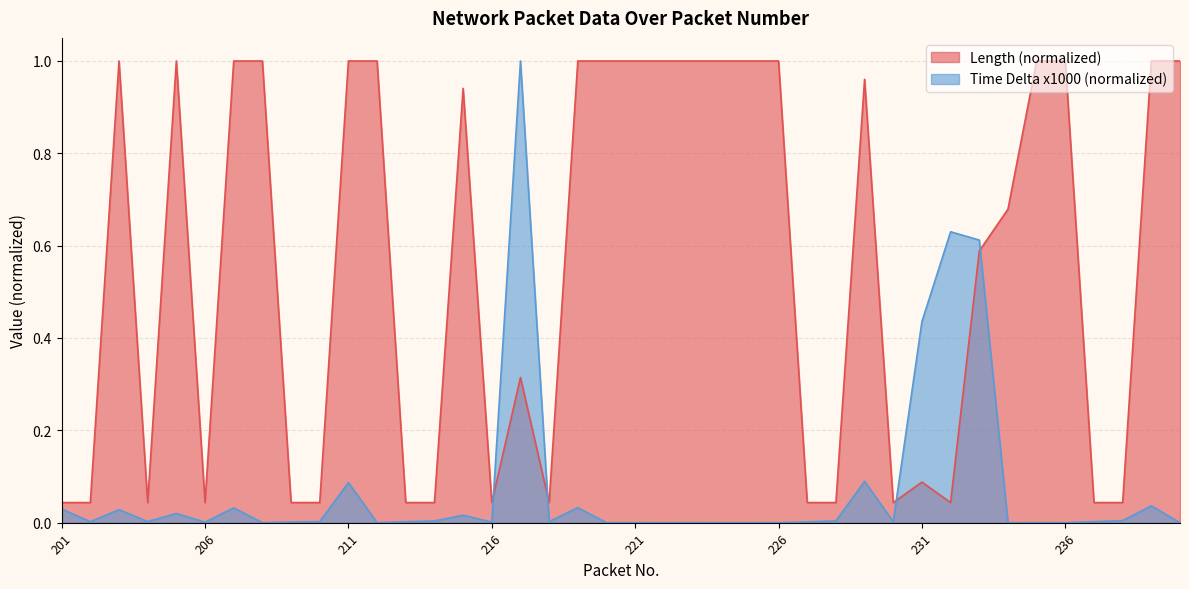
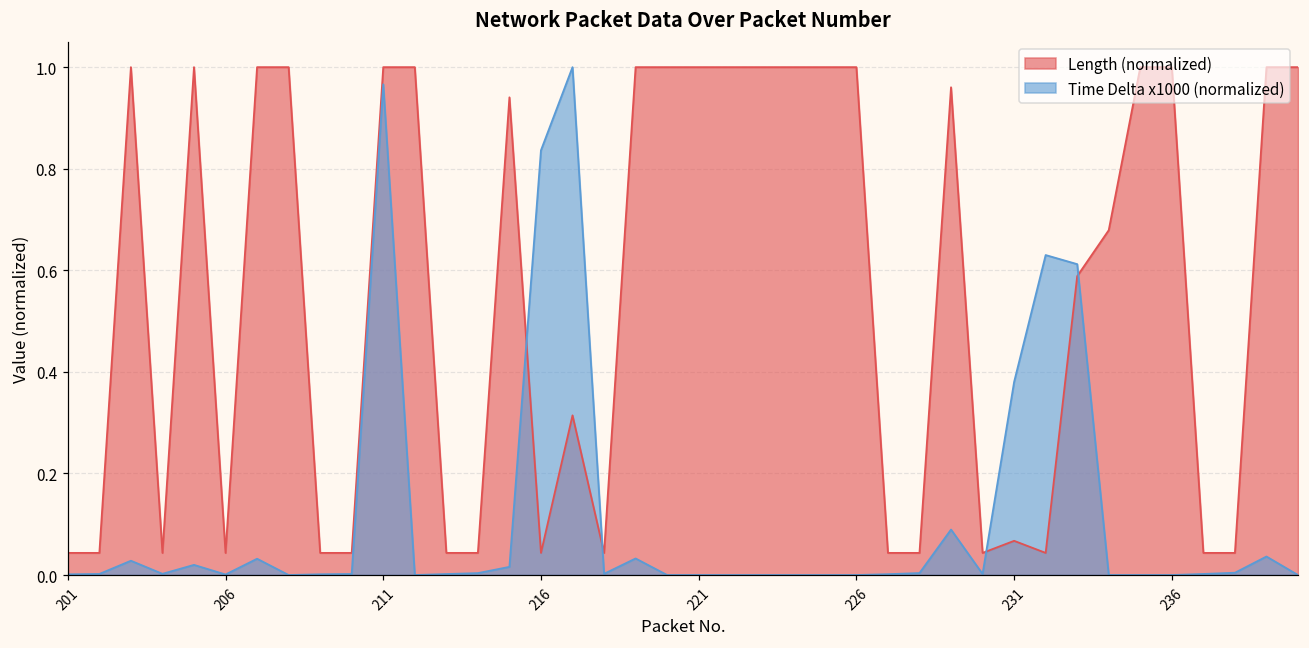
  {
    "Length (normalized)": {
      "201": 0.04,
      "206": 0.04,
      "211": 1.00,
      "216": 0.04,
      "221": 1.00,
      "226": 1.00,
-     "231": 0.09
+     "231": 0.07
    },
    "Time Delta x1000 (normalized)": {
-     "201": 0.03,
+     "201": 0.00,
      "206": 0.00,
-     "211": 0.09,
-     "216": 0.00,
+     "211": 0.97,
+     "216": 0.84,
      "221": 0.00,
      "226": 0.00,
-     "231": 0.44,
+     "231": 0.38,
      "236": 0.00
    }
  }
